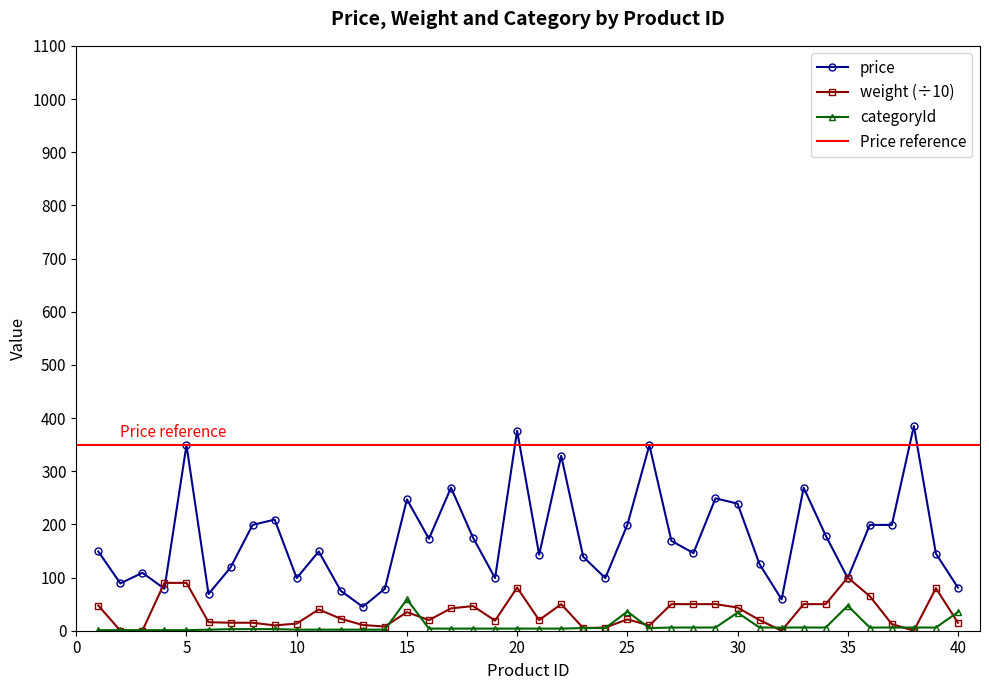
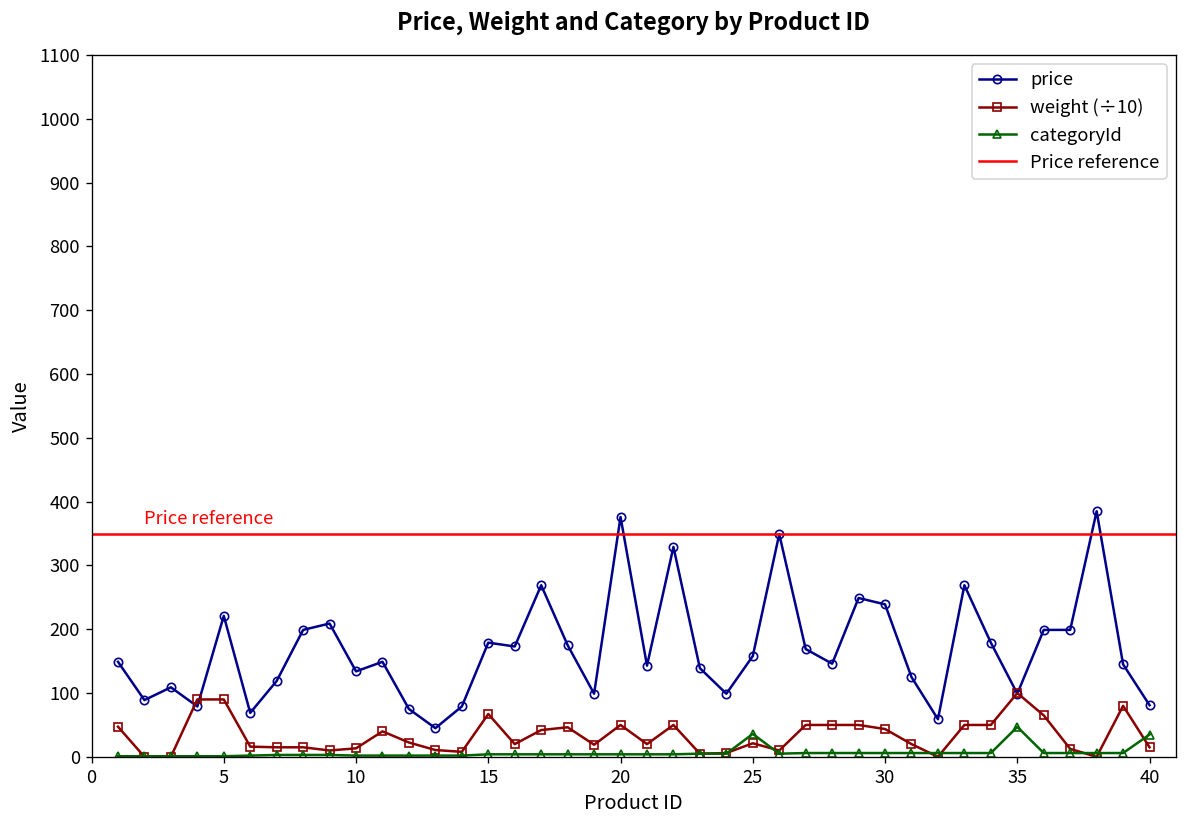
  {
    "price": {
-     "5": 350,
-     "10": 100,
-     "15": 250,
+     "5": 220,
+     "10": 130,
+     "15": 180,
      "20": 380,
-     "25": 200,
+     "25": 160,
      "30": 240,
      "40": 80
    },
    "weight (÷10)": {
      "5": 90,
      "10": 10,
-     "15": 40,
-     "20": 80,
+     "15": 70,
+     "20": 50,
      "25": 20,
      "30": 40,
      "40": 20
    },
    "categoryId": {
      "5": 0,
      "10": 0,
-     "15": 60,
+     "15": 0,
      "20": 0,
      "25": 40,
-     "30": 30,
+     "30": 10,
      "35": 50,
      "40": 40
    }
  }
